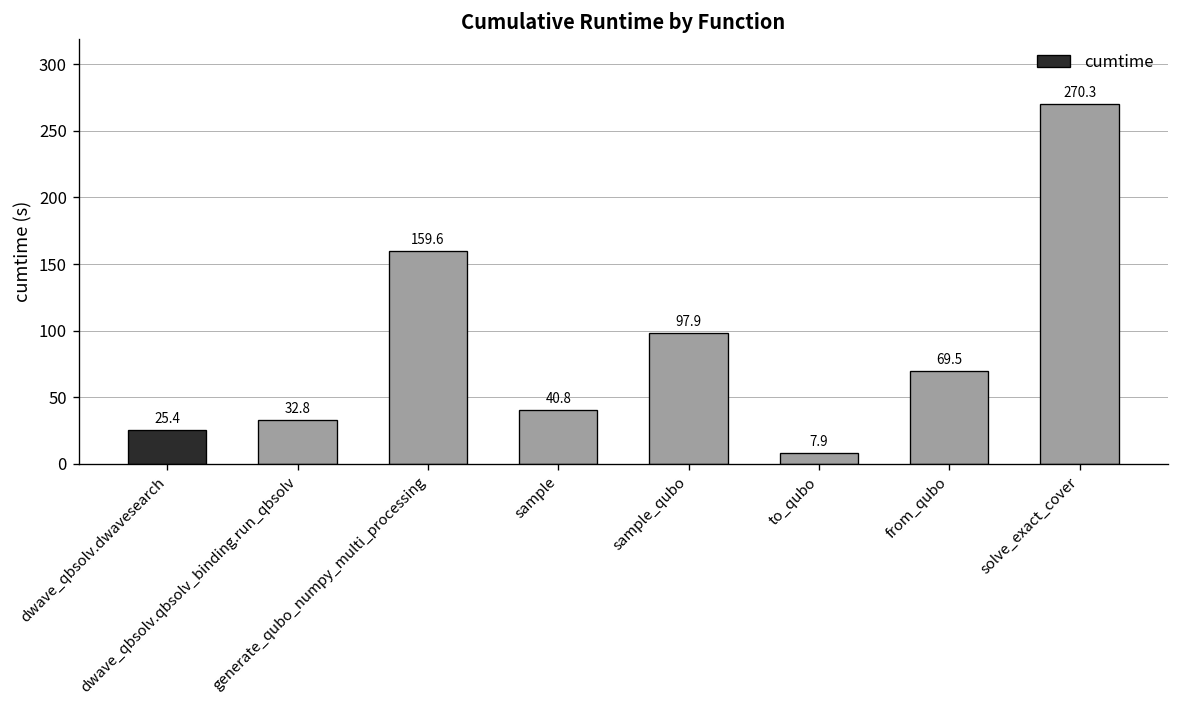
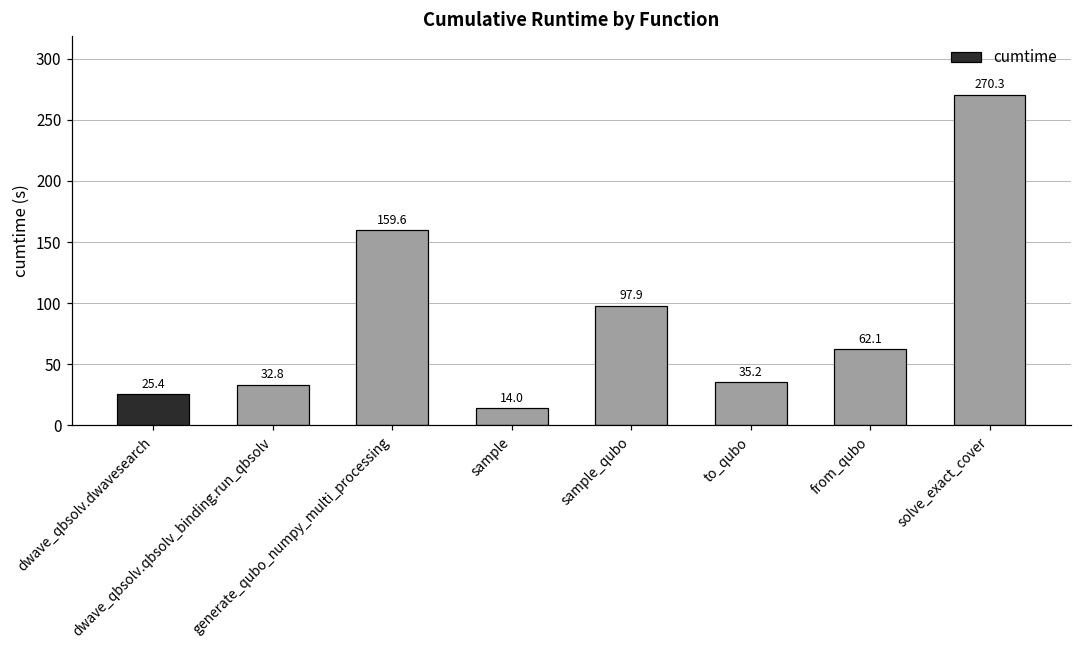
  {
    "dwave_qbsolv.dwavesearch": 25.4,
    "dwave_qbsolv.qbsolv_binding.run_qbsolv": 32.8,
    "generate_qubo_numpy_multi_processing": 159.6,
-   "sample": 40.8,
+   "sample": 14.0,
    "sample_qubo": 97.9,
-   "to_qubo": 7.9,
-   "from_qubo": 69.5,
+   "to_qubo": 35.2,
+   "from_qubo": 62.1,
    "solve_exact_cover": 270.3
  }
